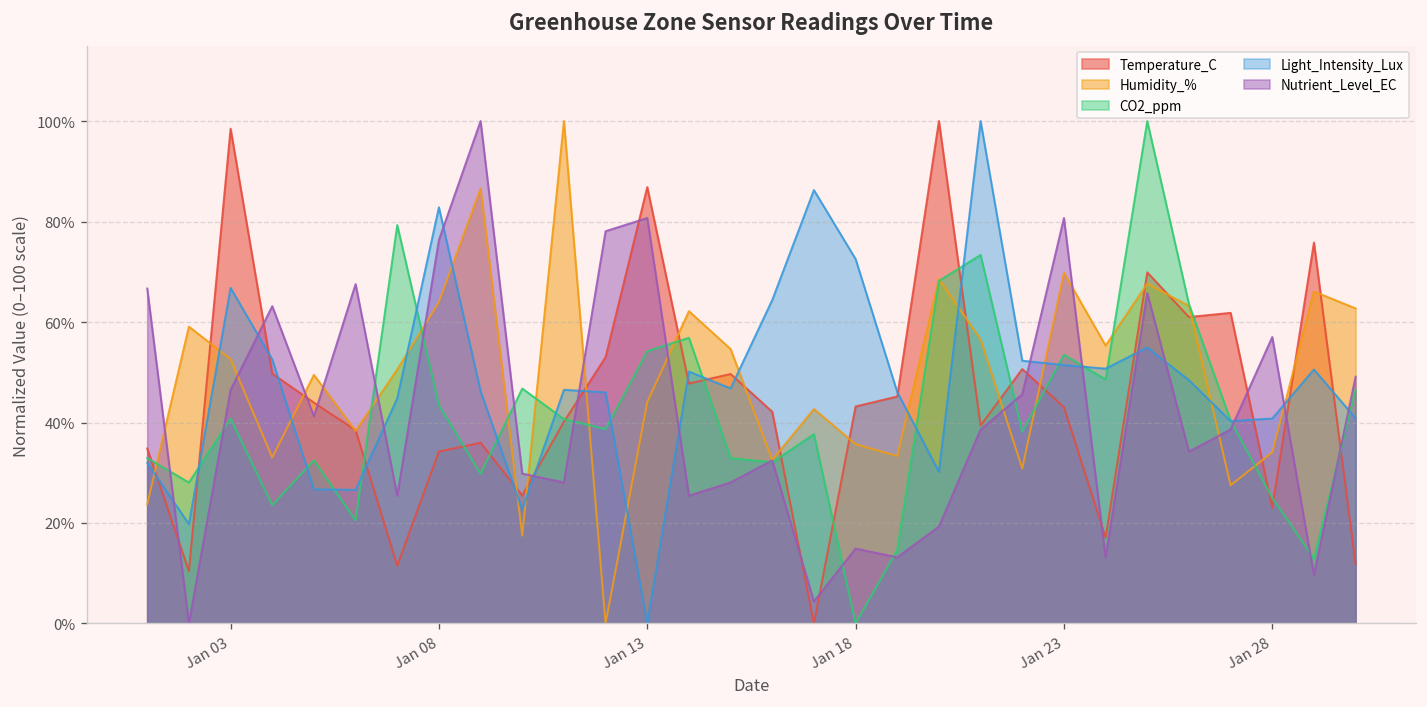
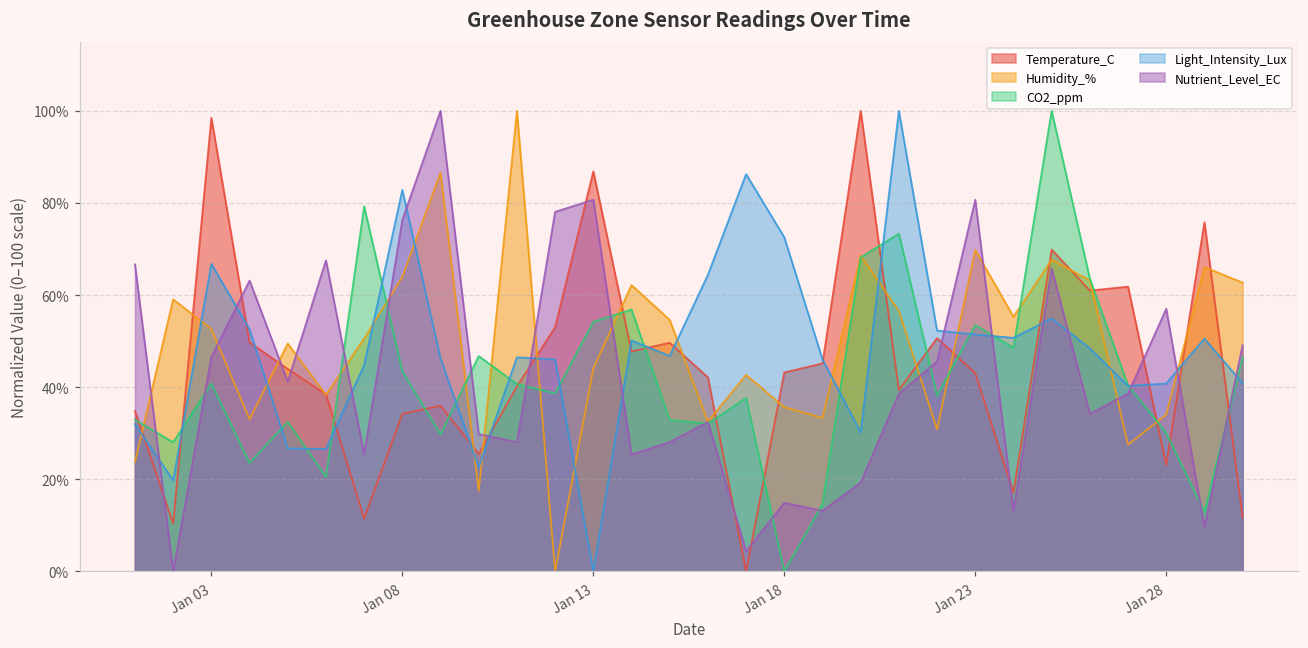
  {
    "Temperature_C": {
      "Jan 03": "98%",
      "Jan 08": "34%",
      "Jan 13": "87%",
      "Jan 18": "43%",
      "Jan 23": "43%",
      "Jan 28": "23%"
    },
    "Humidity_%": {
      "Jan 03": "53%",
      "Jan 08": "64%",
      "Jan 13": "44%",
      "Jan 18": "36%",
      "Jan 23": "70%",
      "Jan 28": "34%"
    },
    "CO2_ppm": {
      "Jan 03": "41%",
      "Jan 08": "43%",
      "Jan 13": "54%",
      "Jan 18": "0%",
      "Jan 23": "53%",
-     "Jan 28": "25%"
+     "Jan 28": "30%"
    },
    "Light_Intensity_Lux": {
      "Jan 03": "67%",
      "Jan 08": "83%",
      "Jan 13": "0%",
      "Jan 18": "73%",
      "Jan 23": "51%",
      "Jan 28": "41%"
    },
    "Nutrient_Level_EC": {
      "Jan 03": "46%",
      "Jan 08": "76%",
      "Jan 13": "81%",
      "Jan 18": "15%",
      "Jan 23": "81%",
      "Jan 28": "57%"
    }
  }
